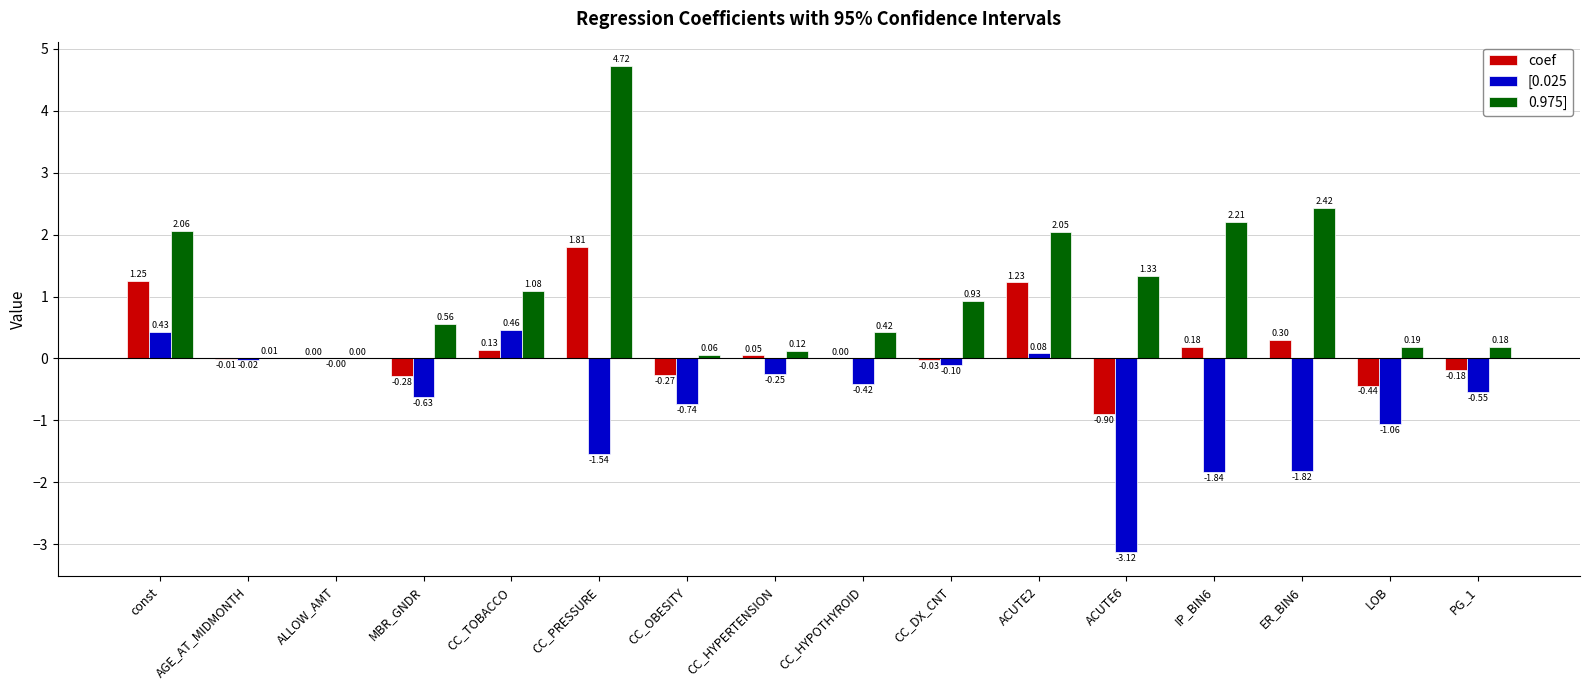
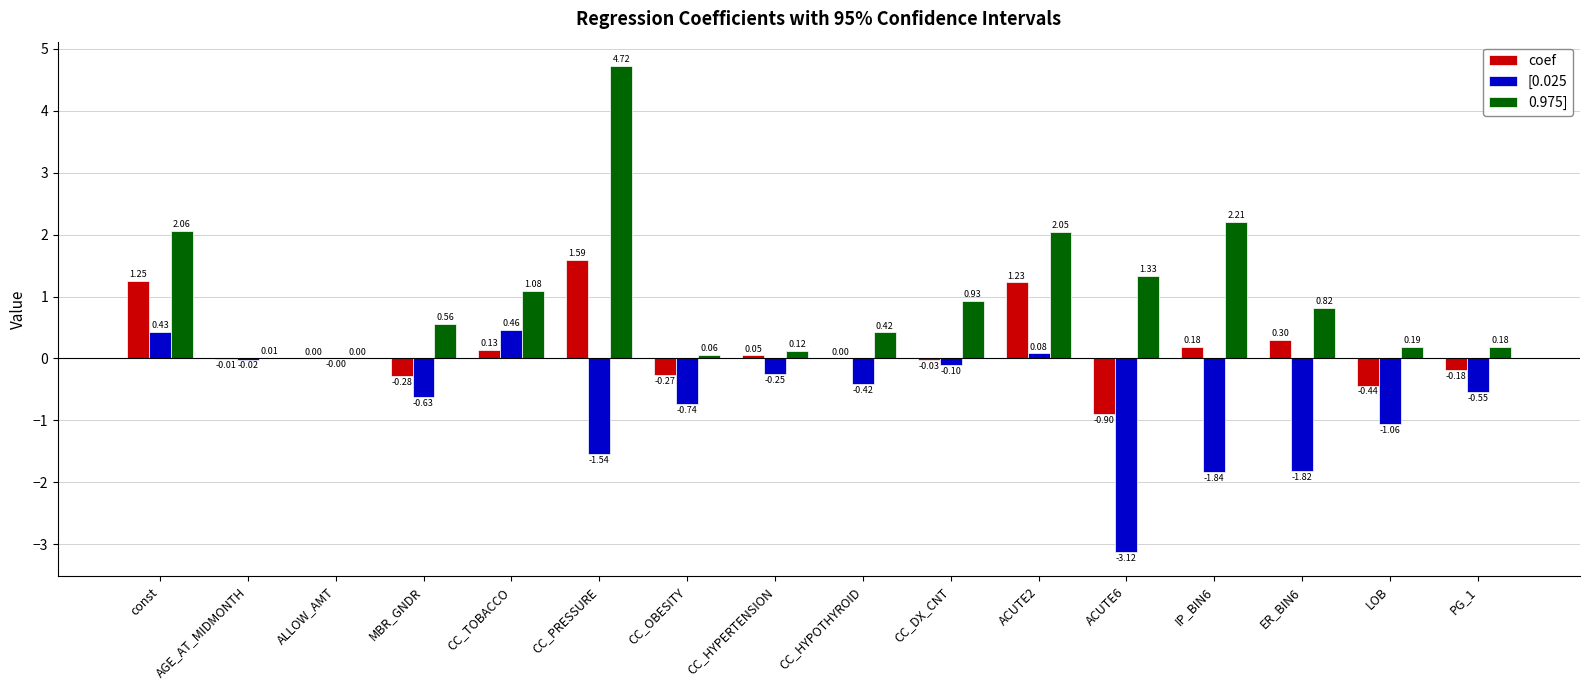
  {
    "coef": {
      "const": 1.25,
      "AGE_AT_MIDMONTH": -0.01,
      "ALLOW_AMT": 0.00,
      "MBR_GNDR": -0.28,
      "CC_TOBACCO": 0.13,
-     "CC_PRESSURE": 1.81,
+     "CC_PRESSURE": 1.59,
      "CC_OBESITY": -0.27,
      "CC_HYPERTENSION": 0.05,
      "CC_HYPOTHYROID": 0.00,
      "CC_DX_CNT": -0.03,
      "ACUTE2": 1.23,
      "ACUTE6": -0.90,
      "IP_BIN6": 0.18,
      "ER_BIN6": 0.30,
      "LOB": -0.44,
      "PG_1": -0.18
    },
    "[0.025": {
      "const": 0.43,
      "AGE_AT_MIDMONTH": -0.02,
      "ALLOW_AMT": -0.00,
      "MBR_GNDR": -0.63,
      "CC_TOBACCO": 0.46,
      "CC_PRESSURE": -1.54,
      "CC_OBESITY": -0.74,
      "CC_HYPERTENSION": -0.25,
      "CC_HYPOTHYROID": -0.42,
      "CC_DX_CNT": -0.10,
      "ACUTE2": 0.08,
      "ACUTE6": -3.12,
      "IP_BIN6": -1.84,
      "ER_BIN6": -1.82,
      "LOB": -1.06,
      "PG_1": -0.55
    },
    "0.975]": {
      "const": 2.06,
      "AGE_AT_MIDMONTH": 0.01,
      "ALLOW_AMT": 0.00,
      "MBR_GNDR": 0.56,
      "CC_TOBACCO": 1.08,
      "CC_PRESSURE": 4.72,
      "CC_OBESITY": 0.06,
      "CC_HYPERTENSION": 0.12,
      "CC_HYPOTHYROID": 0.42,
      "CC_DX_CNT": 0.93,
      "ACUTE2": 2.05,
      "ACUTE6": 1.33,
      "IP_BIN6": 2.21,
-     "ER_BIN6": 2.42,
+     "ER_BIN6": 0.82,
      "LOB": 0.19,
      "PG_1": 0.18
    }
  }
